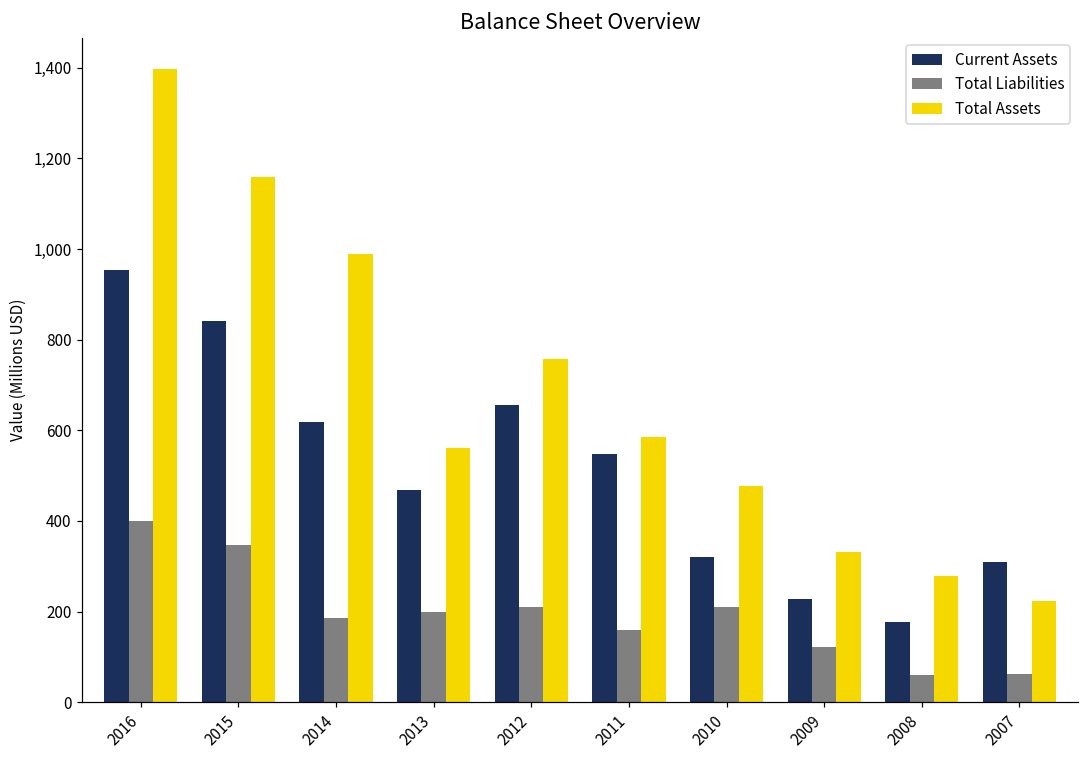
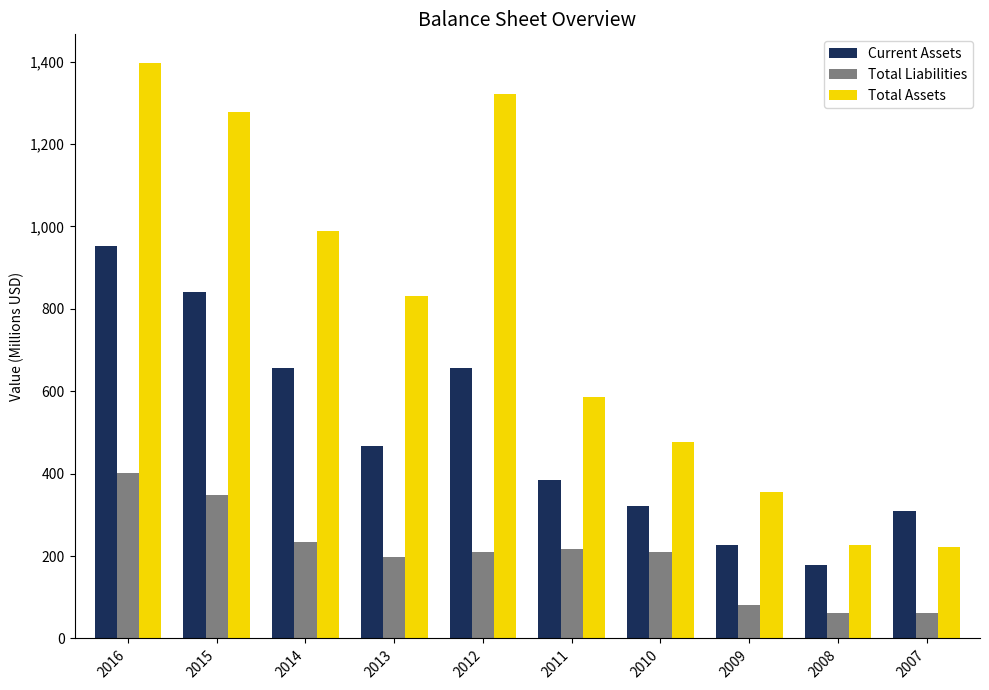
  {
    "Current Assets": {
      "2016": "950",
      "2015": "840",
-     "2014": "620",
+     "2014": "660",
      "2013": "470",
      "2012": "660",
-     "2011": "550",
+     "2011": "380",
      "2010": "320",
      "2009": "230",
      "2008": "180",
      "2007": "310"
    },
    "Total Liabilities": {
      "2016": "400",
      "2015": "350",
-     "2014": "190",
+     "2014": "240",
      "2013": "200",
      "2012": "210",
-     "2011": "160",
+     "2011": "220",
      "2010": "210",
-     "2009": "120",
+     "2009": "80",
      "2008": "60",
      "2007": "60"
    },
    "Total Assets": {
      "2016": "1,400",
-     "2015": "1,160",
+     "2015": "1,280",
      "2014": "990",
-     "2013": "560",
-     "2012": "760",
+     "2013": "830",
+     "2012": "1,320",
      "2011": "590",
      "2010": "480",
-     "2009": "330",
-     "2008": "280",
+     "2009": "360",
+     "2008": "230",
      "2007": "220"
    }
  }
